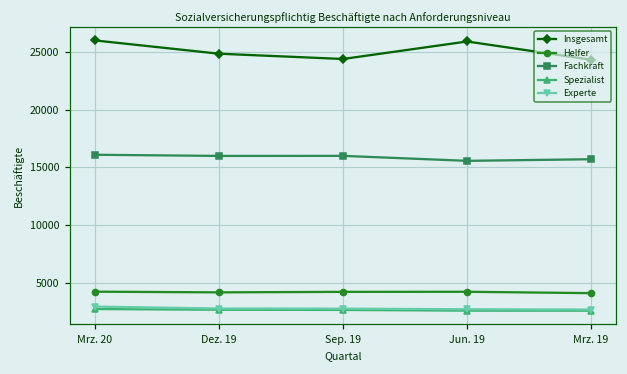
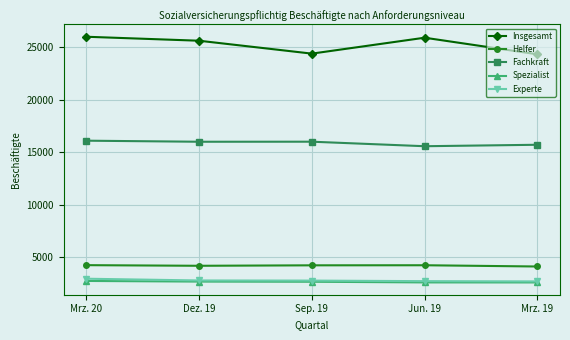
  {
    "Insgesamt": {
      "Mrz. 20": 26000,
-     "Dez. 19": 24800,
+     "Dez. 19": 25600,
      "Sep. 19": 24400,
      "Jun. 19": 25900
    }
  }
